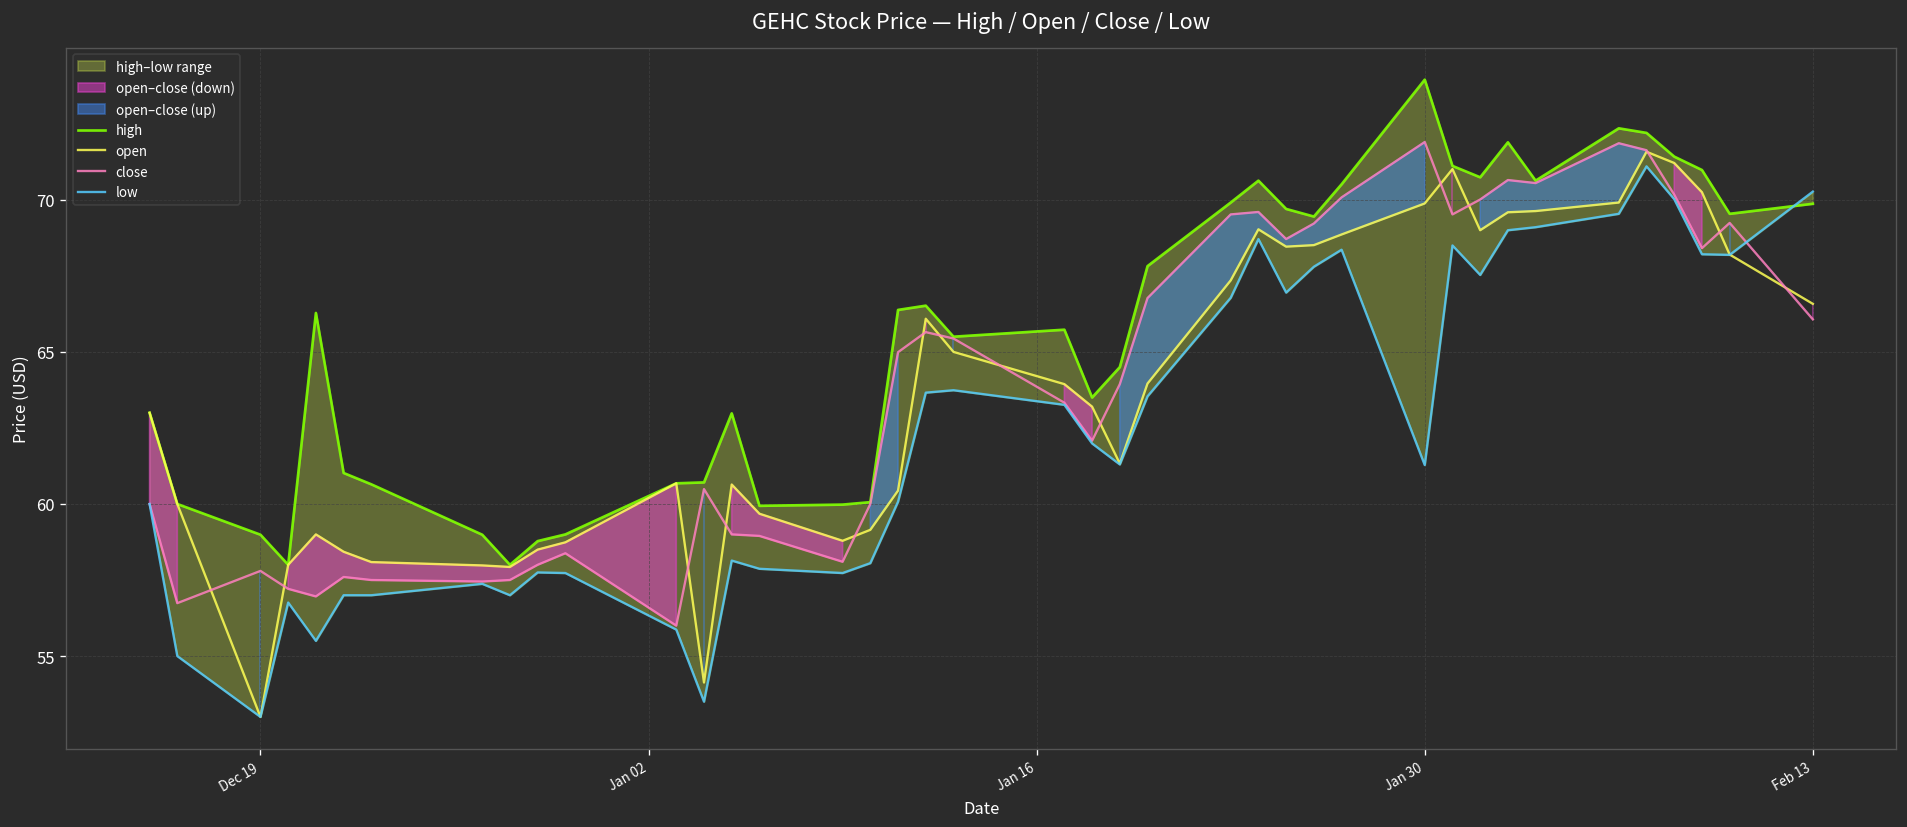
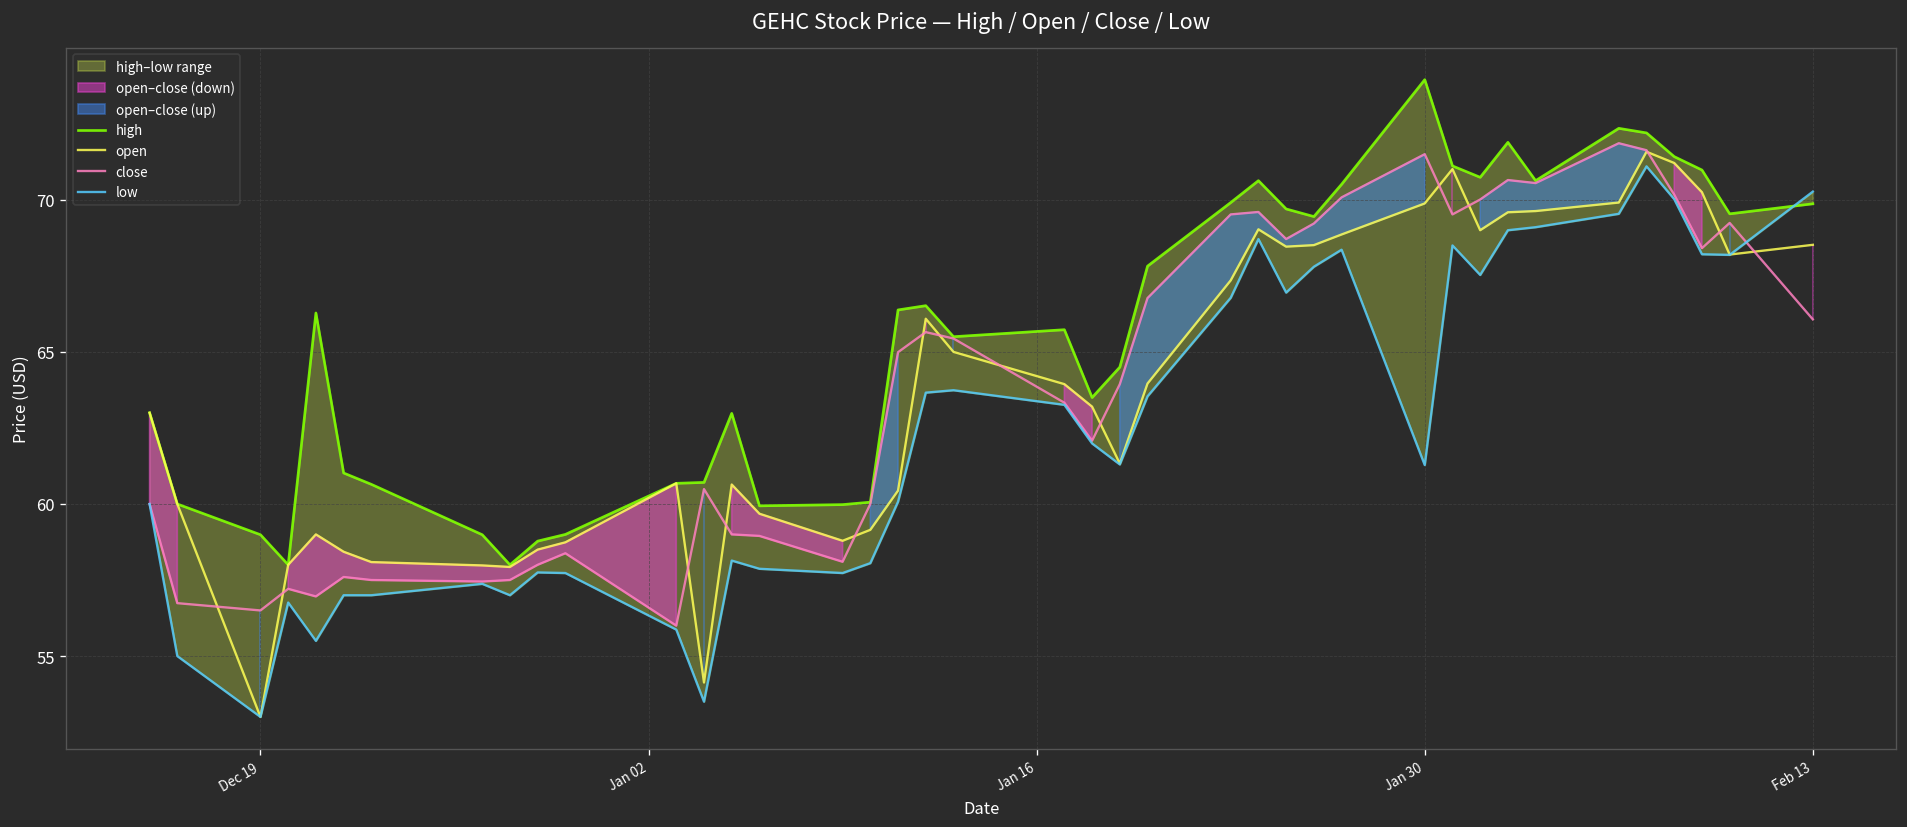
  {
    "high": {
      "Feb 13": 69.9
    },
    "open": {
      "Jan 30": 69.9,
-     "Feb 13": 66.6
+     "Feb 13": 68.5
    },
    "close": {
-     "Dec 19": 57.8,
-     "Jan 30": 71.9,
+     "Dec 19": 56.5,
+     "Jan 30": 71.5,
      "Feb 13": 66.1
    },
    "low": {
      "Jan 30": 61.3
    }
  }
